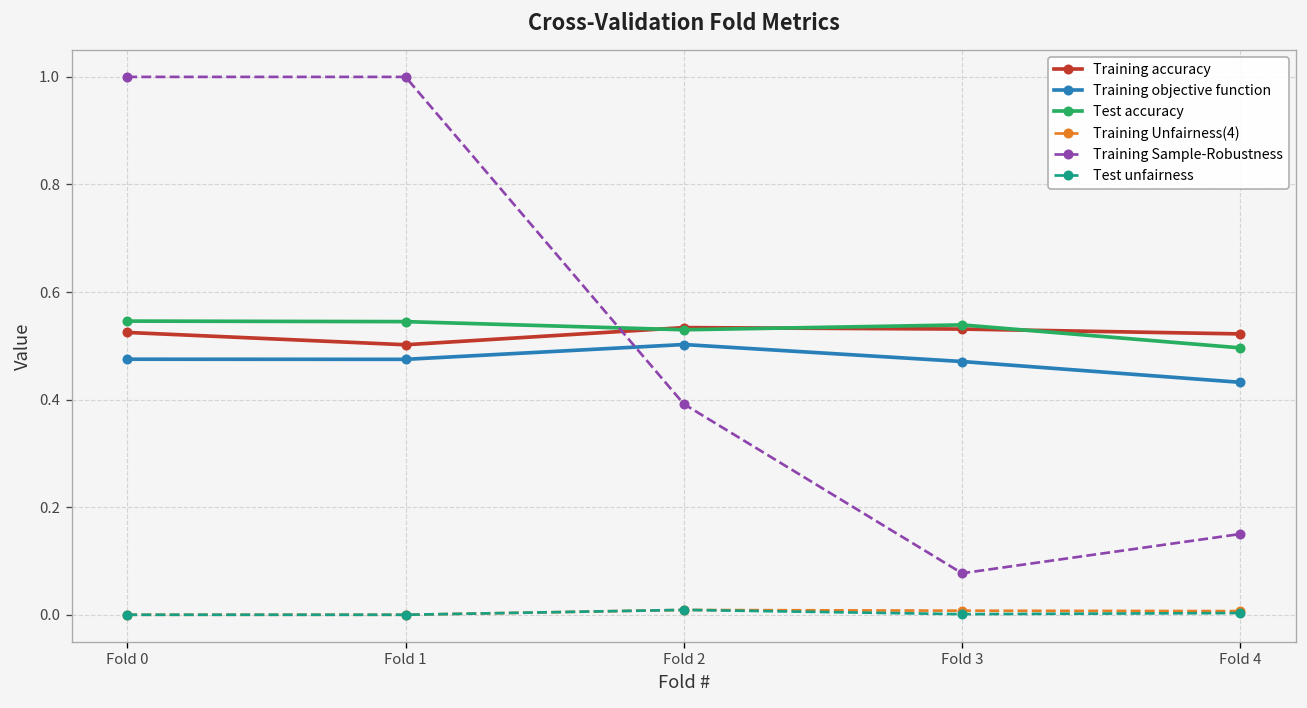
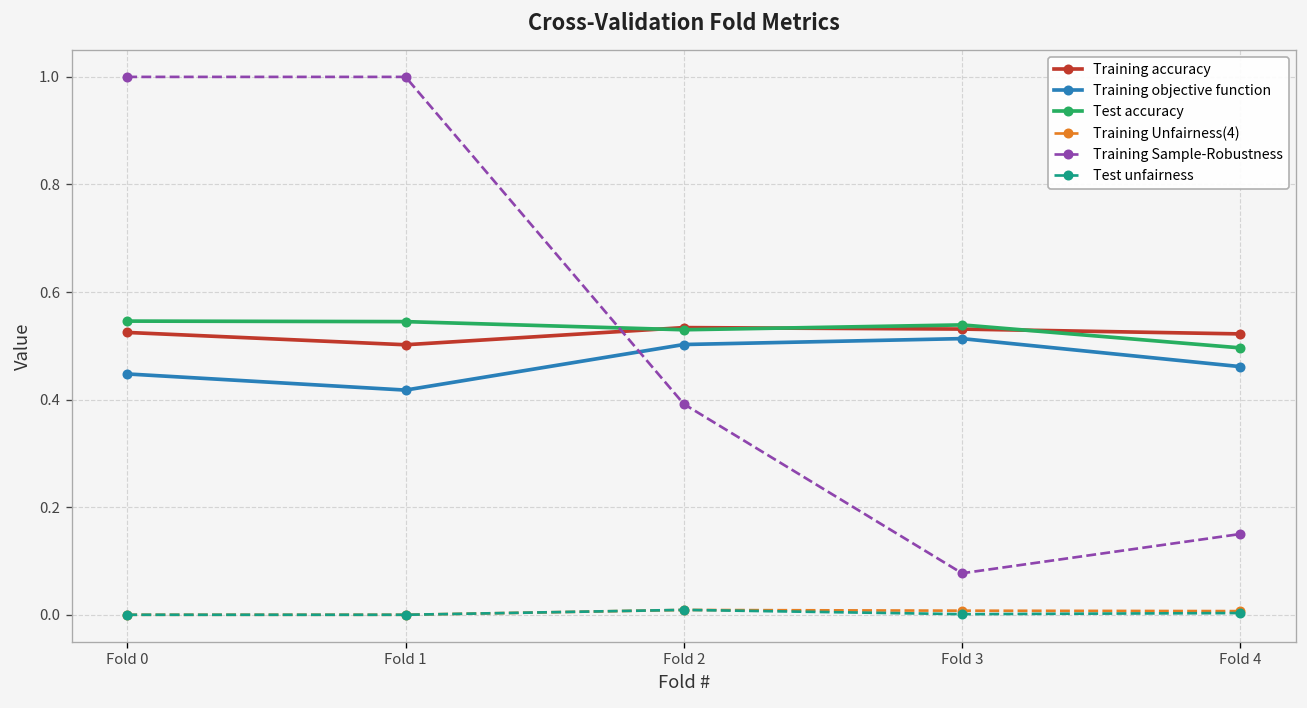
  {
    "Training accuracy": {
      "Fold 0": 0.52,
      "Fold 1": 0.50,
      "Fold 3": 0.53,
      "Fold 4": 0.52
    },
    "Training objective function": {
-     "Fold 0": 0.48,
-     "Fold 1": 0.47,
+     "Fold 0": 0.45,
+     "Fold 1": 0.42,
      "Fold 2": 0.50,
-     "Fold 3": 0.47,
-     "Fold 4": 0.43
+     "Fold 3": 0.51,
+     "Fold 4": 0.46
    },
    "Training Unfairness(4)": {
      "Fold 3": 0.01
    },
    "Training Sample-Robustness": {
      "Fold 0": 1.00,
      "Fold 1": 1.00,
      "Fold 2": 0.39,
      "Fold 3": 0.08,
      "Fold 4": 0.15
    }
  }
